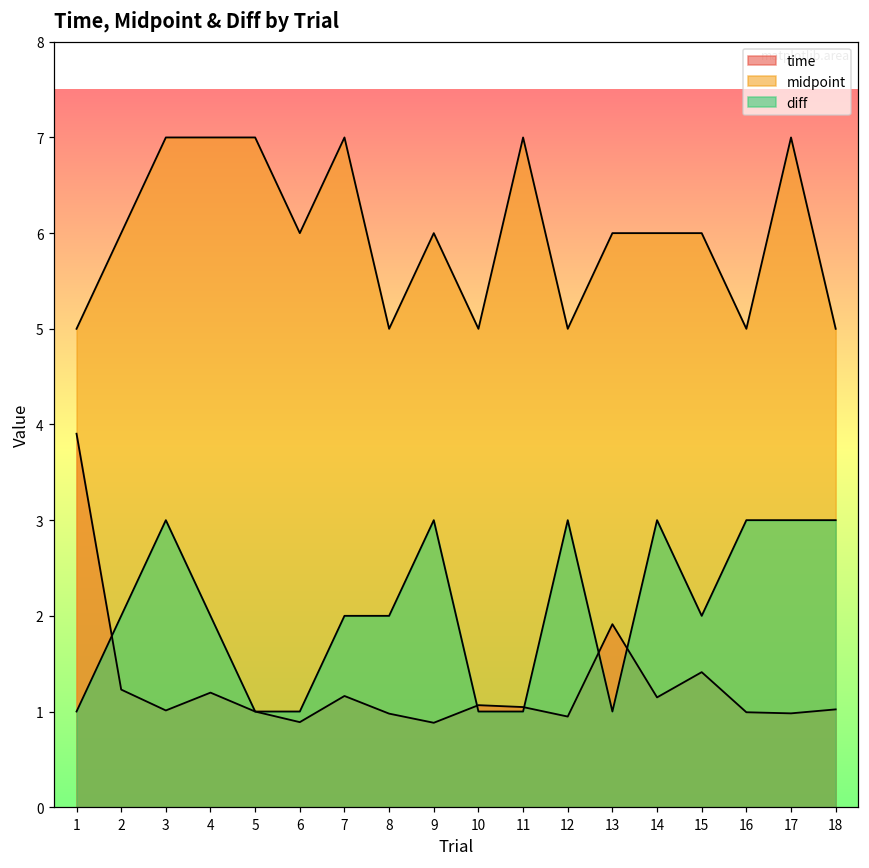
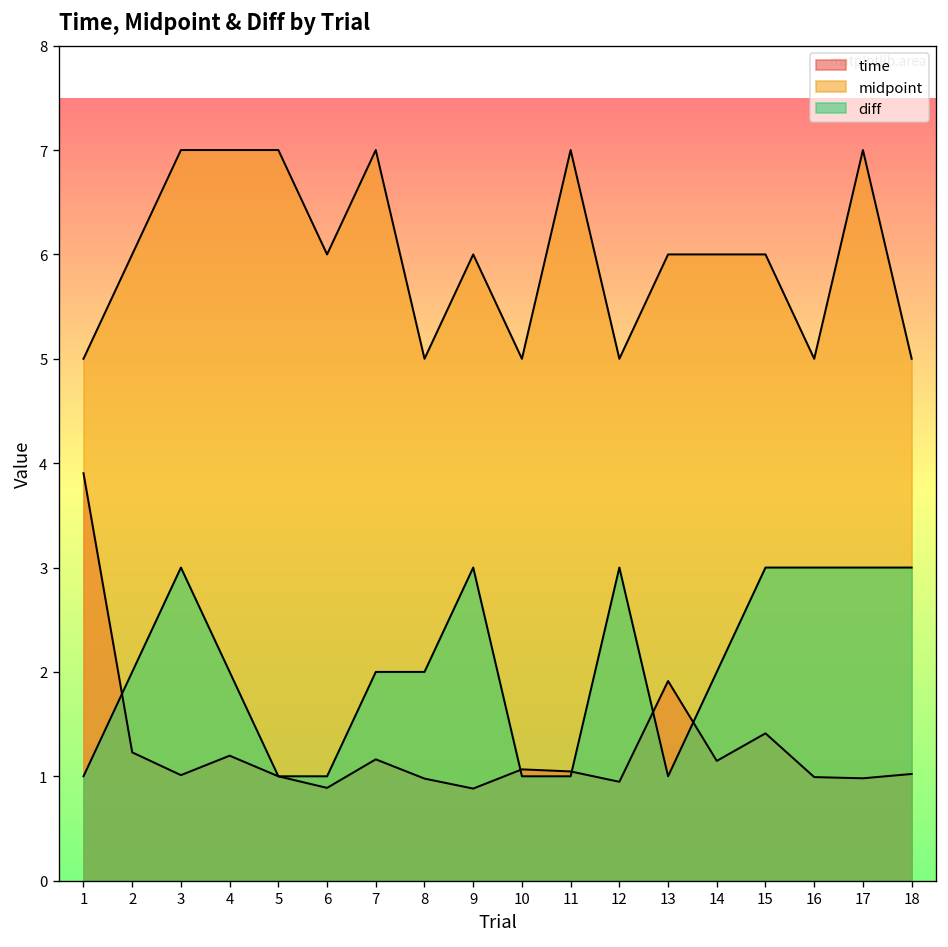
  {
    "time": {
      "1": 3.9,
      "2": 1.2,
      "3": 1,
      "4": 1.2,
      "6": 0.9,
      "7": 1.2,
      "8": 1,
      "9": 0.9,
      "10": 1.1,
      "11": 1.0,
      "12": 0.9,
      "13": 1.9,
      "14": 1.1,
      "15": 1.4,
      "16": 1,
      "17": 1,
      "18": 1
    },
    "midpoint": {
      "1": 5,
      "2": 6,
      "3": 7,
      "4": 7,
      "5": 7,
      "6": 6,
      "7": 7,
      "8": 5,
      "9": 6,
      "10": 5,
      "11": 7,
      "12": 5,
      "13": 6,
      "14": 6,
      "15": 6,
      "16": 5,
      "17": 7,
      "18": 5
    },
    "diff": {
      "1": 1,
      "2": 2,
      "3": 3,
      "4": 2,
      "6": 1,
      "7": 2,
      "8": 2,
      "9": 3,
      "10": 1,
      "11": 1,
      "12": 3,
      "13": 1,
-     "14": 3,
-     "15": 2,
+     "14": 2,
+     "15": 3,
      "16": 3,
      "17": 3,
      "18": 3
    }
  }
